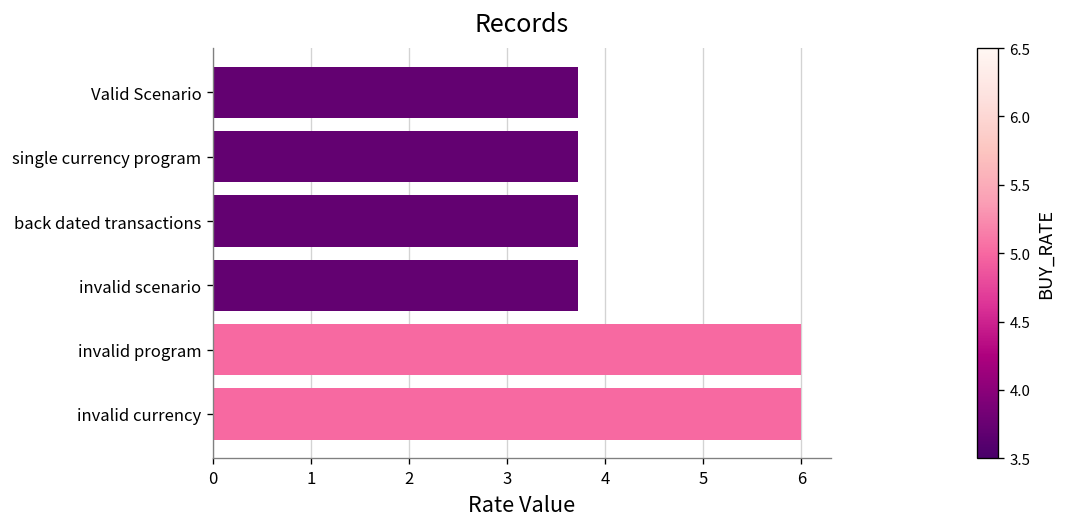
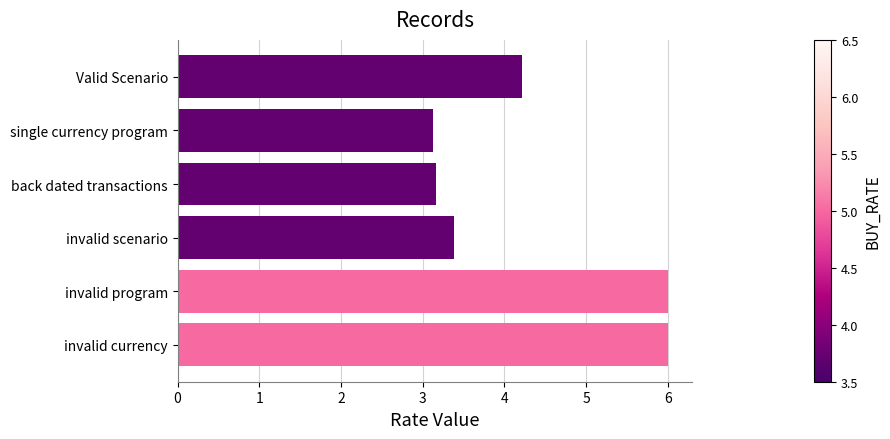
  {
-   "Valid Scenario": 3.7,
-   "single currency program": 3.7,
-   "back dated transactions": 3.7,
-   "invalid scenario": 3.7,
+   "Valid Scenario": 4.2,
+   "single currency program": 3.1,
+   "back dated transactions": 3.2,
+   "invalid scenario": 3.4,
    "invalid program": 6.0,
    "invalid currency": 6.0
  }
